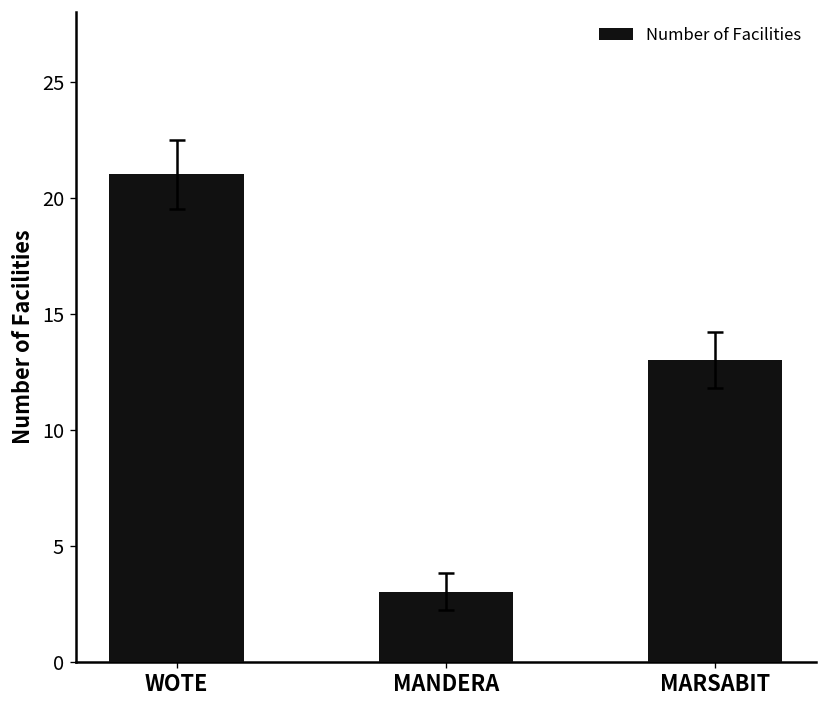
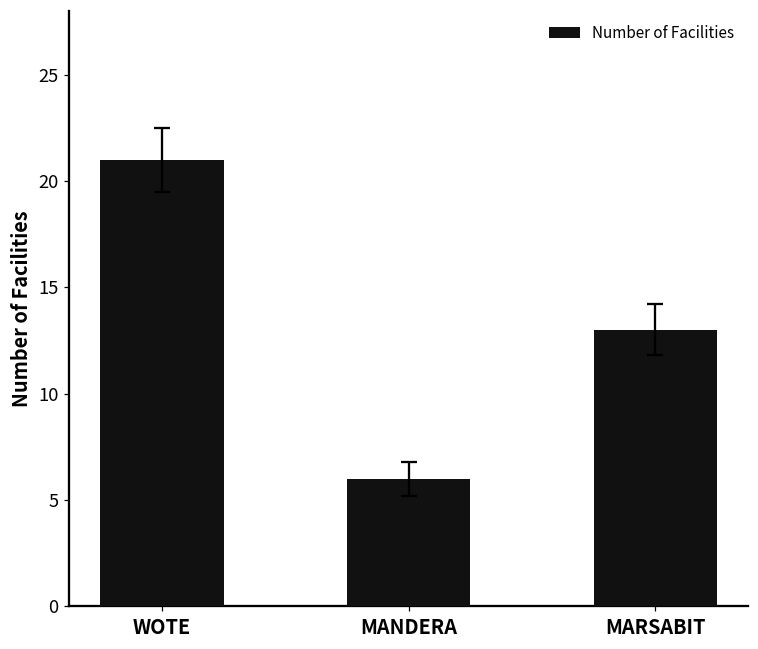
  {
    "Number of Facilities": {
      "WOTE": 21,
-     "MANDERA": 3,
+     "MANDERA": 6,
      "MARSABIT": 13
    }
  }
